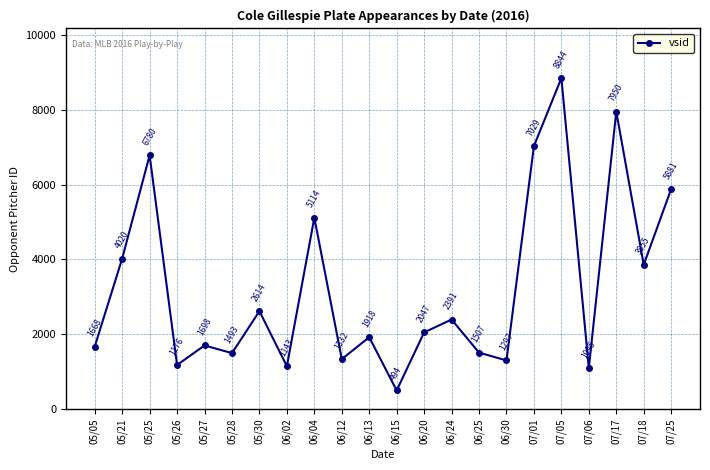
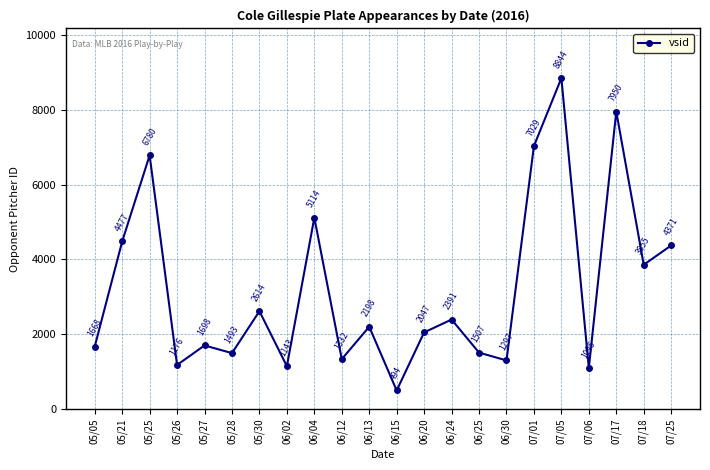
  {
    "05/05": 1668,
-   "05/21": 4020,
+   "05/21": 4477,
    "05/25": 6780,
    "05/26": 1176,
    "05/27": 1698,
    "05/28": 1493,
    "05/30": 2614,
    "06/02": 1143,
    "06/04": 5114,
    "06/12": 1332,
-   "06/13": 1918,
+   "06/13": 2198,
    "06/15": 494,
    "06/20": 2047,
    "06/24": 2391,
    "06/25": 1507,
    "06/30": 1297,
    "07/01": 7029,
    "07/05": 8844,
    "07/06": 1095,
    "07/17": 7950,
    "07/18": 3855,
-   "07/25": 5881
+   "07/25": 4371
  }
